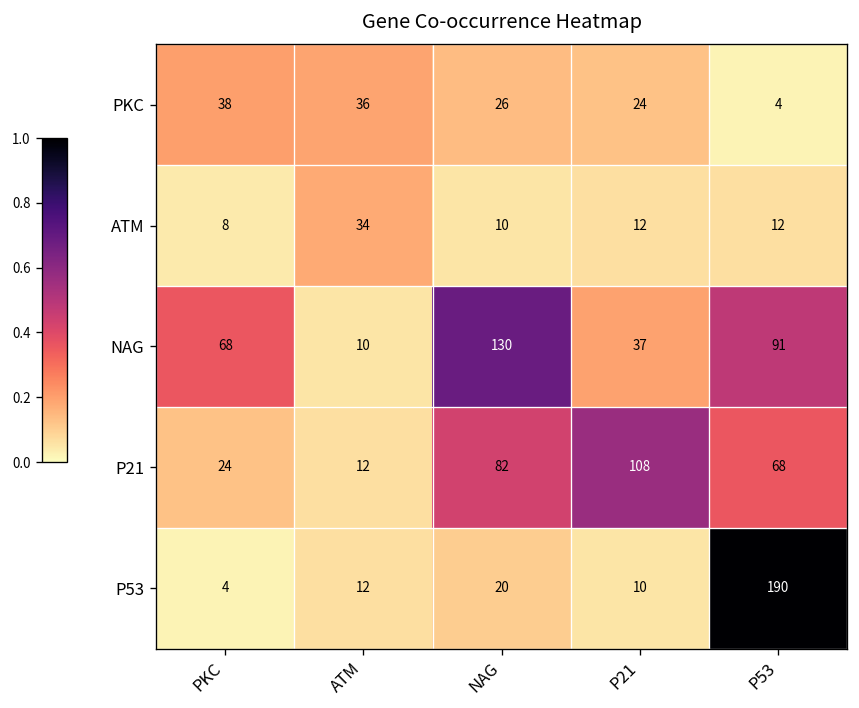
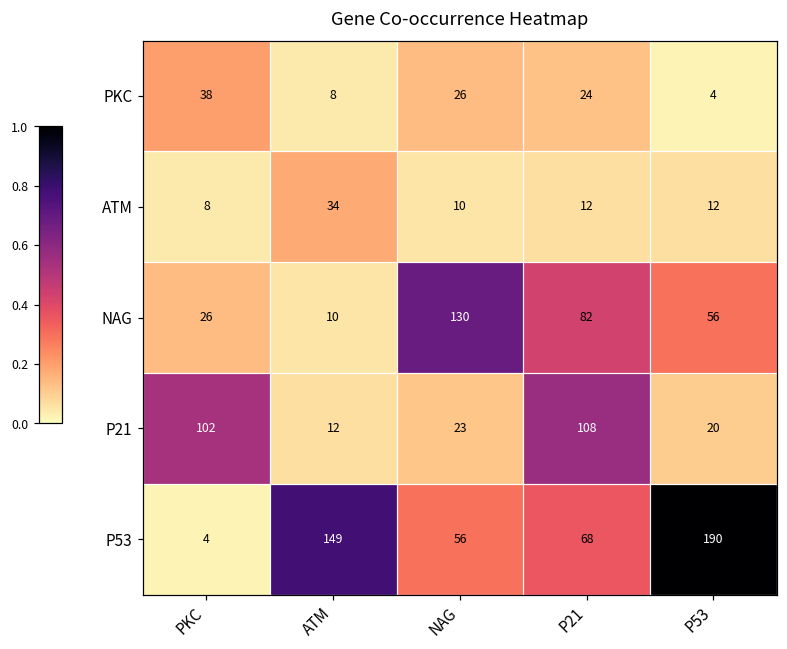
  {
    "PKC": {
      "PKC": 38,
-     "ATM": 36,
+     "ATM": 8,
      "NAG": 26,
      "P21": 24,
      "P53": 4
    },
    "ATM": {
      "PKC": 8,
      "ATM": 34,
      "NAG": 10,
      "P21": 12,
      "P53": 12
    },
    "NAG": {
-     "PKC": 68,
+     "PKC": 26,
      "ATM": 10,
      "NAG": 130,
-     "P21": 37,
-     "P53": 91
+     "P21": 82,
+     "P53": 56
    },
    "P21": {
-     "PKC": 24,
+     "PKC": 102,
      "ATM": 12,
-     "NAG": 82,
+     "NAG": 23,
      "P21": 108,
-     "P53": 68
+     "P53": 20
    },
    "P53": {
      "PKC": 4,
-     "ATM": 12,
-     "NAG": 20,
-     "P21": 10,
+     "ATM": 149,
+     "NAG": 56,
+     "P21": 68,
      "P53": 190
    }
  }
